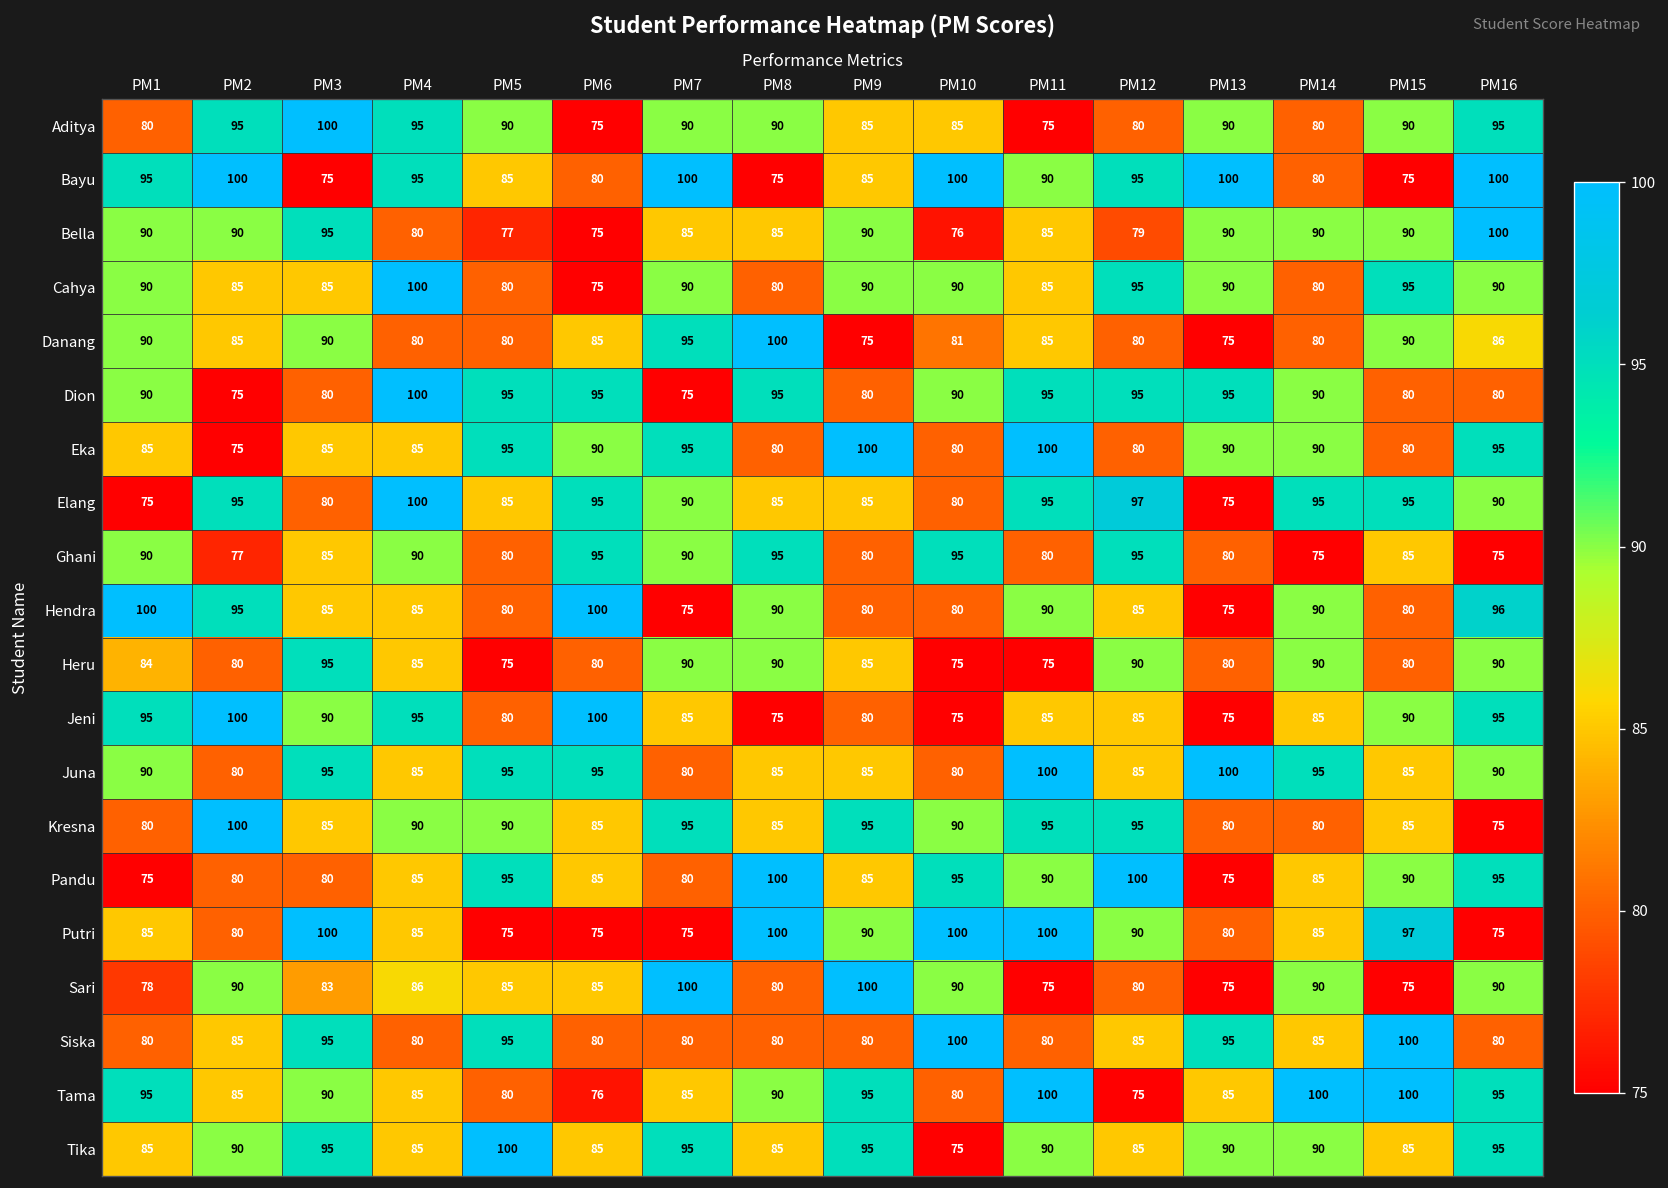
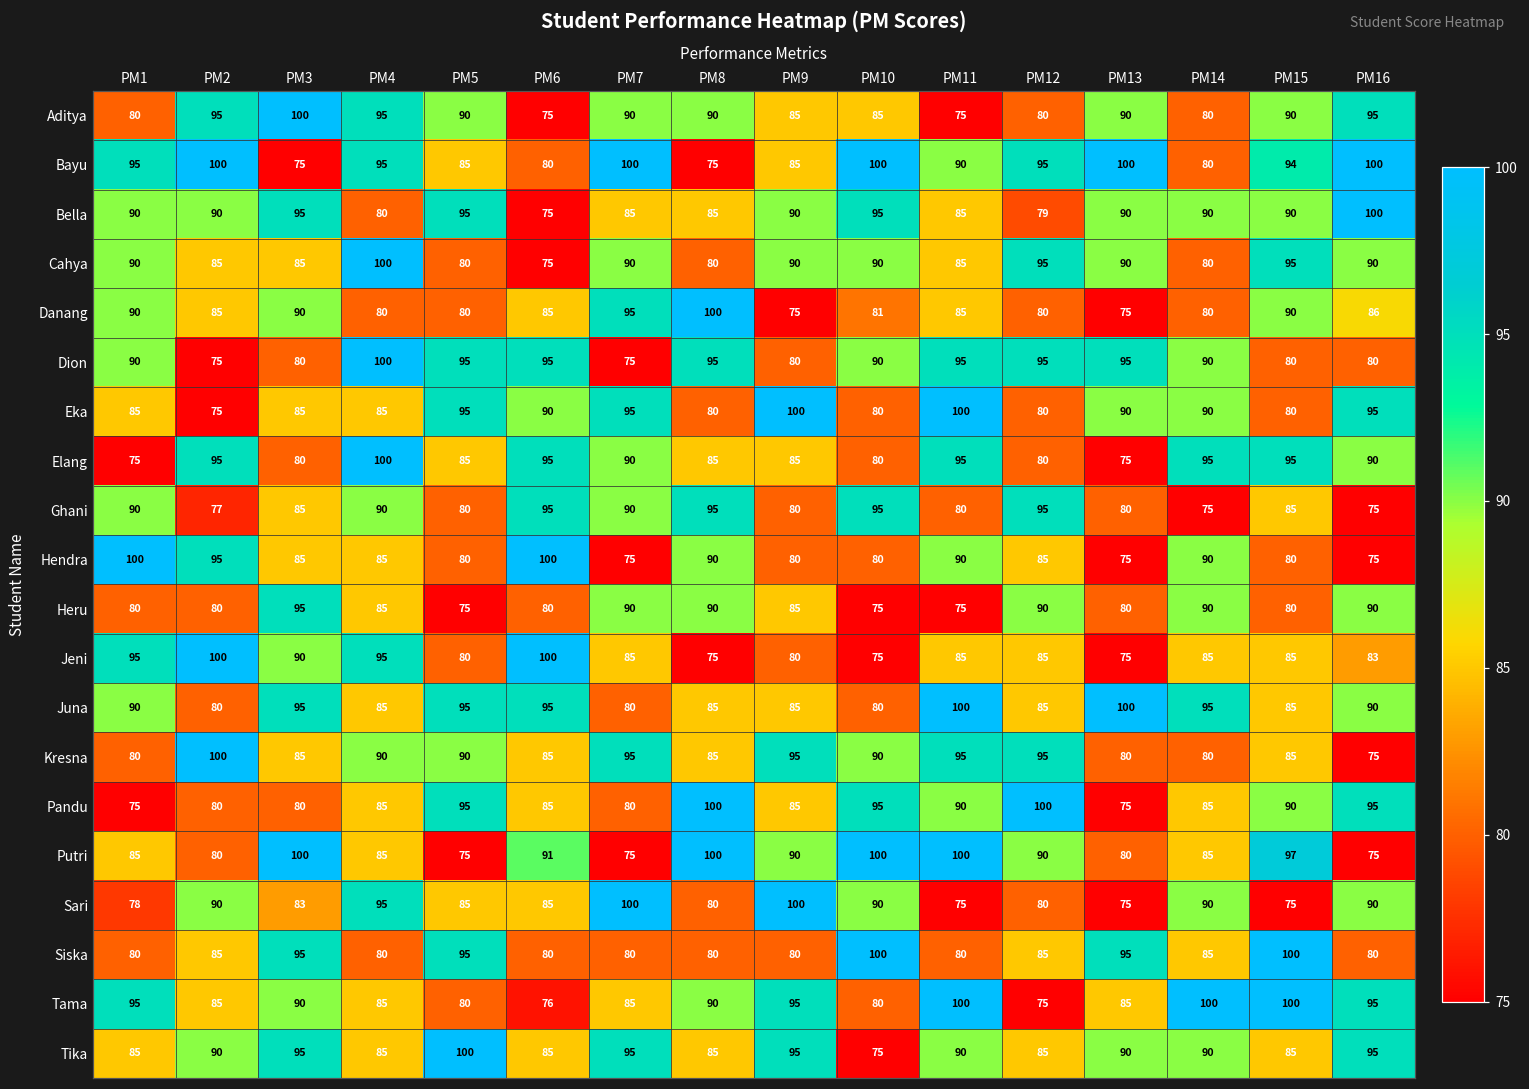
  {
    "Bayu": {
      "PM1": 95,
      "PM2": 100,
      "PM3": 75,
      "PM4": 95,
      "PM5": 85,
      "PM6": 80,
      "PM7": 100,
      "PM8": 75,
      "PM9": 85,
      "PM10": 100,
      "PM11": 90,
      "PM12": 95,
      "PM13": 100,
      "PM14": 80,
-     "PM15": 75,
+     "PM15": 94,
      "PM16": 100
    },
    "Bella": {
      "PM1": 90,
      "PM2": 90,
      "PM3": 95,
      "PM4": 80,
-     "PM5": 77,
+     "PM5": 95,
      "PM6": 75,
      "PM7": 85,
      "PM8": 85,
      "PM9": 90,
-     "PM10": 76,
+     "PM10": 95,
      "PM11": 85,
      "PM12": 79,
      "PM13": 90,
      "PM14": 90,
      "PM15": 90,
      "PM16": 100
    },
    "Elang": {
      "PM1": 75,
      "PM2": 95,
      "PM3": 80,
      "PM4": 100,
      "PM5": 85,
      "PM6": 95,
      "PM7": 90,
      "PM8": 85,
      "PM9": 85,
      "PM10": 80,
      "PM11": 95,
-     "PM12": 97,
+     "PM12": 80,
      "PM13": 75,
      "PM14": 95,
      "PM15": 95,
      "PM16": 90
    },
    "Hendra": {
      "PM1": 100,
      "PM2": 95,
      "PM3": 85,
      "PM4": 85,
      "PM5": 80,
      "PM6": 100,
      "PM7": 75,
      "PM8": 90,
      "PM9": 80,
      "PM10": 80,
      "PM11": 90,
      "PM12": 85,
      "PM13": 75,
      "PM14": 90,
      "PM15": 80,
-     "PM16": 96
+     "PM16": 75
    },
    "Heru": {
-     "PM1": 84,
+     "PM1": 80,
      "PM2": 80,
      "PM3": 95,
      "PM4": 85,
      "PM5": 75,
      "PM6": 80,
      "PM7": 90,
      "PM8": 90,
      "PM9": 85,
      "PM10": 75,
      "PM11": 75,
      "PM12": 90,
      "PM13": 80,
      "PM14": 90,
      "PM15": 80,
      "PM16": 90
    },
    "Jeni": {
      "PM1": 95,
      "PM2": 100,
      "PM3": 90,
      "PM4": 95,
      "PM5": 80,
      "PM6": 100,
      "PM7": 85,
      "PM8": 75,
      "PM9": 80,
      "PM10": 75,
      "PM11": 85,
      "PM12": 85,
      "PM13": 75,
      "PM14": 85,
-     "PM15": 90,
-     "PM16": 95
+     "PM15": 85,
+     "PM16": 83
    },
    "Putri": {
      "PM1": 85,
      "PM2": 80,
      "PM3": 100,
      "PM4": 85,
      "PM5": 75,
-     "PM6": 75,
+     "PM6": 91,
      "PM7": 75,
      "PM8": 100,
      "PM9": 90,
      "PM10": 100,
      "PM11": 100,
      "PM12": 90,
      "PM13": 80,
      "PM14": 85,
      "PM15": 97,
      "PM16": 75
    },
    "Sari": {
      "PM1": 78,
      "PM2": 90,
      "PM3": 83,
-     "PM4": 86,
+     "PM4": 95,
      "PM5": 85,
      "PM6": 85,
      "PM7": 100,
      "PM8": 80,
      "PM9": 100,
      "PM10": 90,
      "PM11": 75,
      "PM12": 80,
      "PM13": 75,
      "PM14": 90,
      "PM15": 75,
      "PM16": 90
    }
  }
